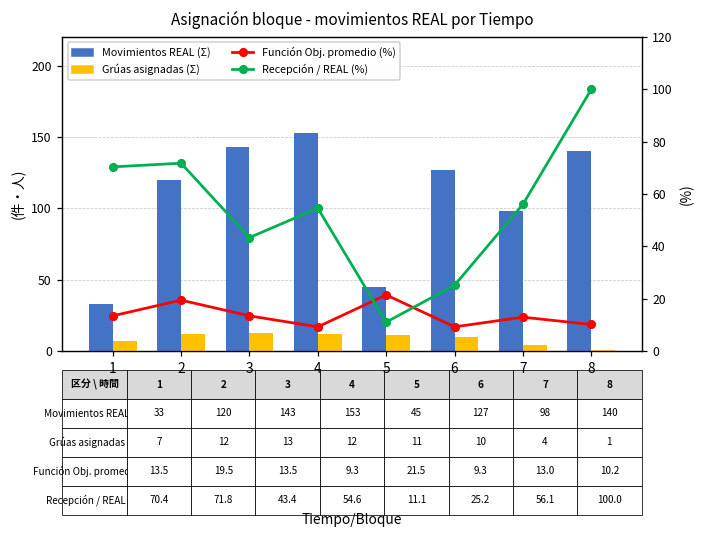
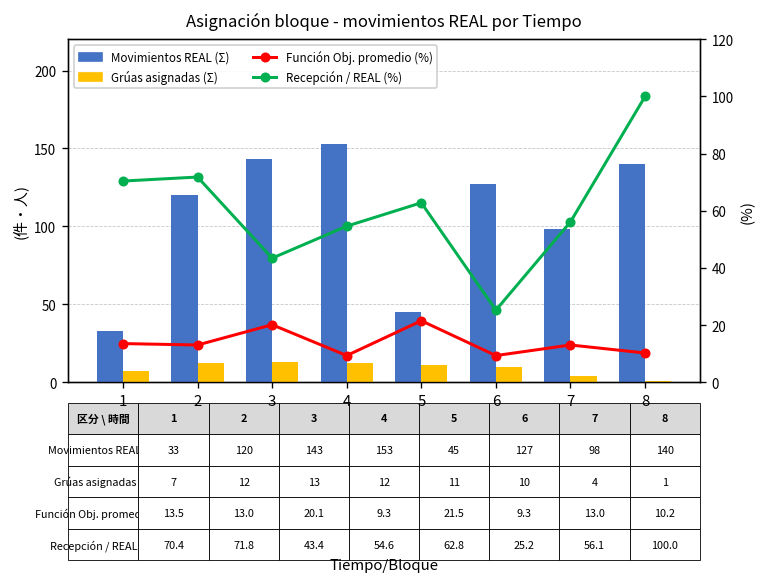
  {
    "Función Obj. promedio (%)": {
-     "2": 19.5,
-     "3": 13.5
+     "2": 13.0,
+     "3": 20.1
    },
    "Recepción / REAL (%)": {
-     "5": 11.1
+     "5": 62.8
    }
  }
